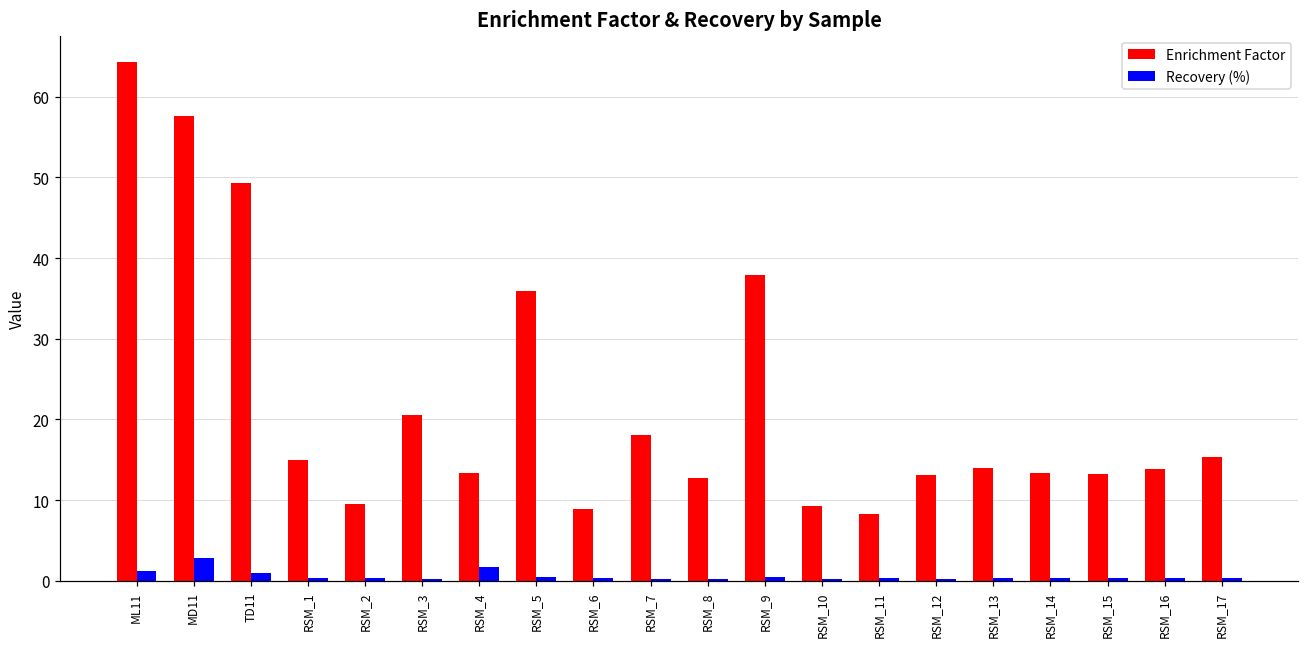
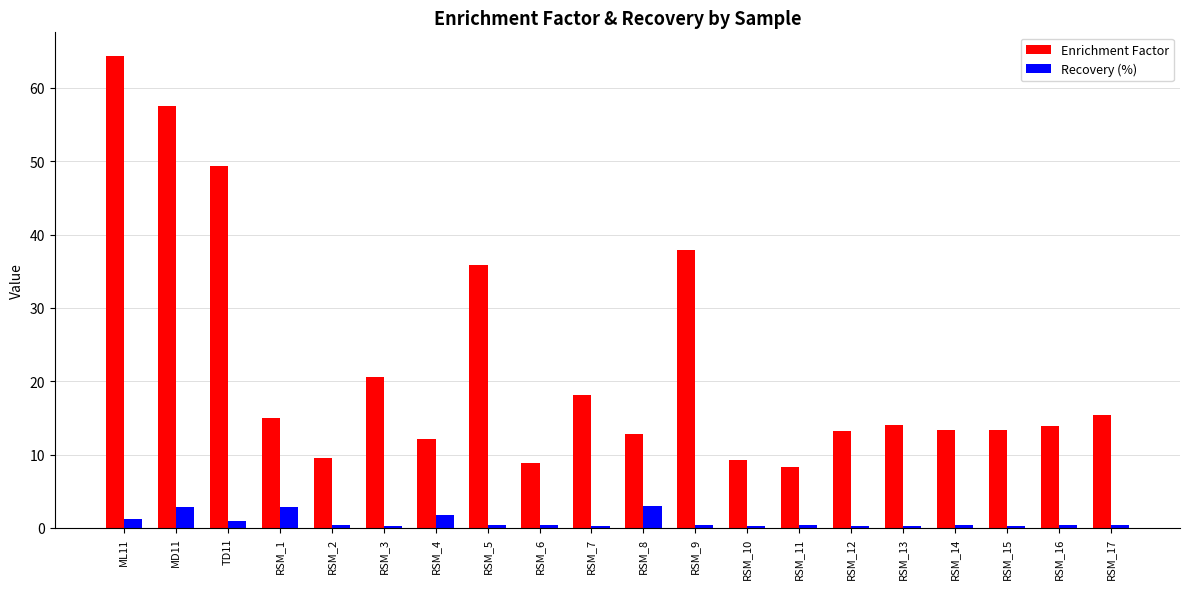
  {
    "Enrichment Factor": {
      "ML11": 64,
      "MD11": 58,
      "TD11": 49,
      "RSM_1": 15,
      "RSM_2": 10,
      "RSM_3": 21,
-     "RSM_4": 13,
+     "RSM_4": 12,
      "RSM_5": 36,
      "RSM_6": 9,
      "RSM_7": 18,
      "RSM_8": 13,
      "RSM_9": 38,
      "RSM_10": 9,
      "RSM_11": 8,
      "RSM_12": 13,
      "RSM_13": 14,
      "RSM_14": 13,
      "RSM_15": 13,
      "RSM_16": 14,
      "RSM_17": 15
    },
    "Recovery (%)": {
      "ML11": 1,
      "MD11": 3,
      "TD11": 1,
-     "RSM_1": 0,
+     "RSM_1": 3,
      "RSM_2": 0,
      "RSM_4": 2,
      "RSM_5": 0,
      "RSM_6": 0,
-     "RSM_8": 0,
+     "RSM_8": 3,
      "RSM_9": 0,
      "RSM_11": 0,
      "RSM_17": 0
    }
  }
